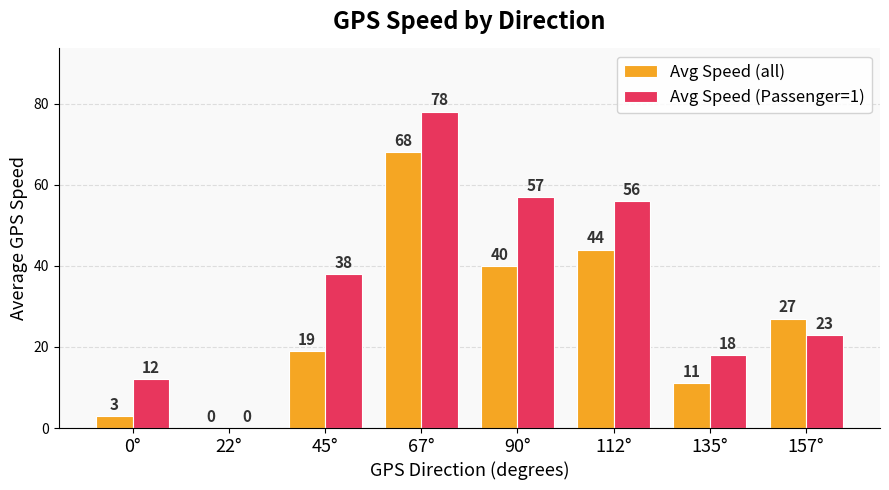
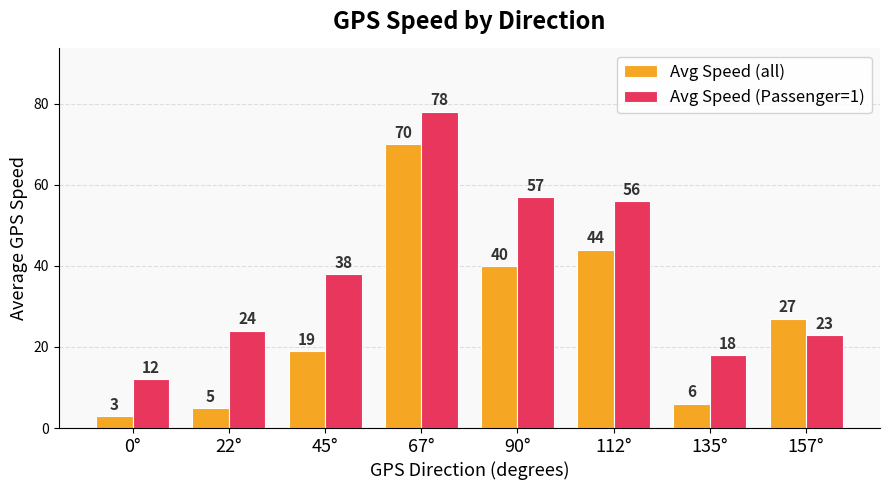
  {
    "Avg Speed (all)": {
      "0°": 3,
-     "22°": 0,
+     "22°": 5,
      "45°": 19,
-     "67°": 68,
+     "67°": 70,
      "90°": 40,
      "112°": 44,
-     "135°": 11,
+     "135°": 6,
      "157°": 27
    },
    "Avg Speed (Passenger=1)": {
      "0°": 12,
-     "22°": 0,
+     "22°": 24,
      "45°": 38,
      "67°": 78,
      "90°": 57,
      "112°": 56,
      "135°": 18,
      "157°": 23
    }
  }
